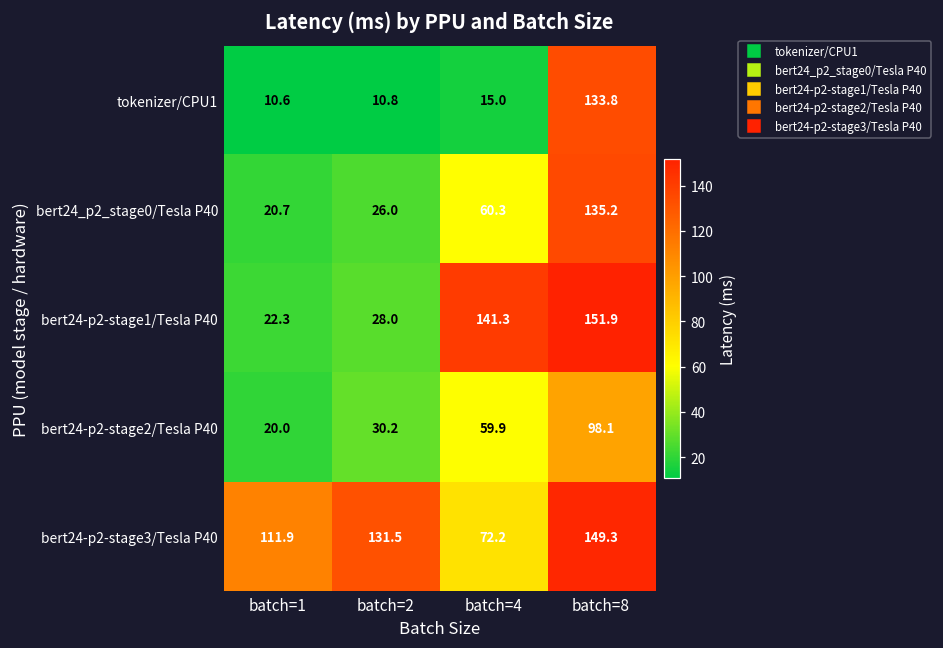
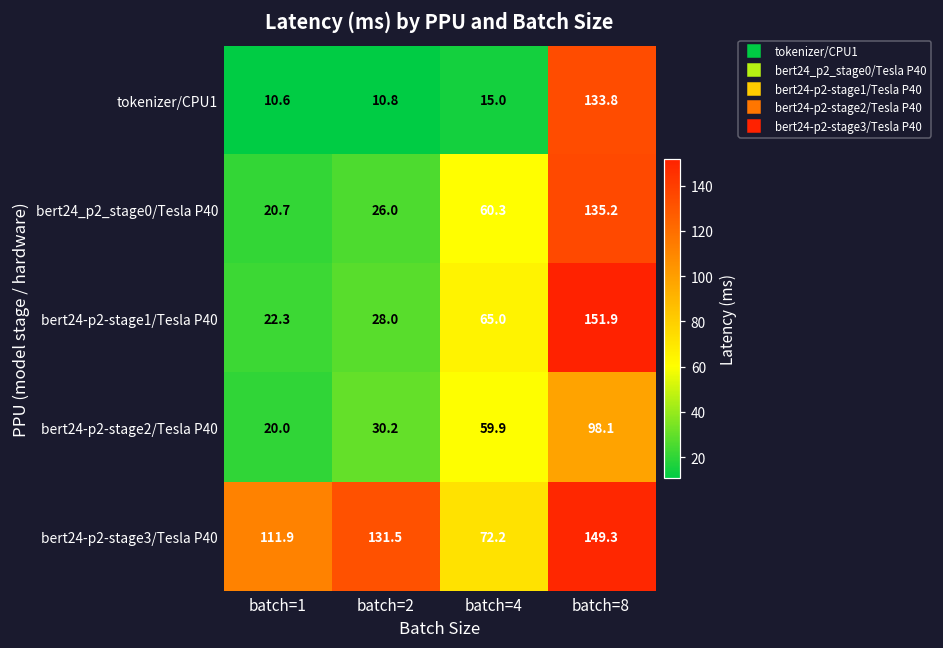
  {
    "tokenizer/CPU1": {
      "batch=1": 10.6,
      "batch=2": 10.8,
      "batch=4": 15.0,
      "batch=8": 133.8
    },
    "bert24_p2_stage0/Tesla P40": {
      "batch=1": 20.7,
      "batch=2": 26.0,
      "batch=4": 60.3,
      "batch=8": 135.2
    },
    "bert24-p2-stage1/Tesla P40": {
      "batch=1": 22.3,
      "batch=2": 28.0,
-     "batch=4": 141.3,
+     "batch=4": 65.0,
      "batch=8": 151.9
    },
    "bert24-p2-stage2/Tesla P40": {
      "batch=1": 20.0,
      "batch=2": 30.2,
      "batch=4": 59.9,
      "batch=8": 98.1
    },
    "bert24-p2-stage3/Tesla P40": {
      "batch=1": 111.9,
      "batch=2": 131.5,
      "batch=4": 72.2,
      "batch=8": 149.3
    }
  }
